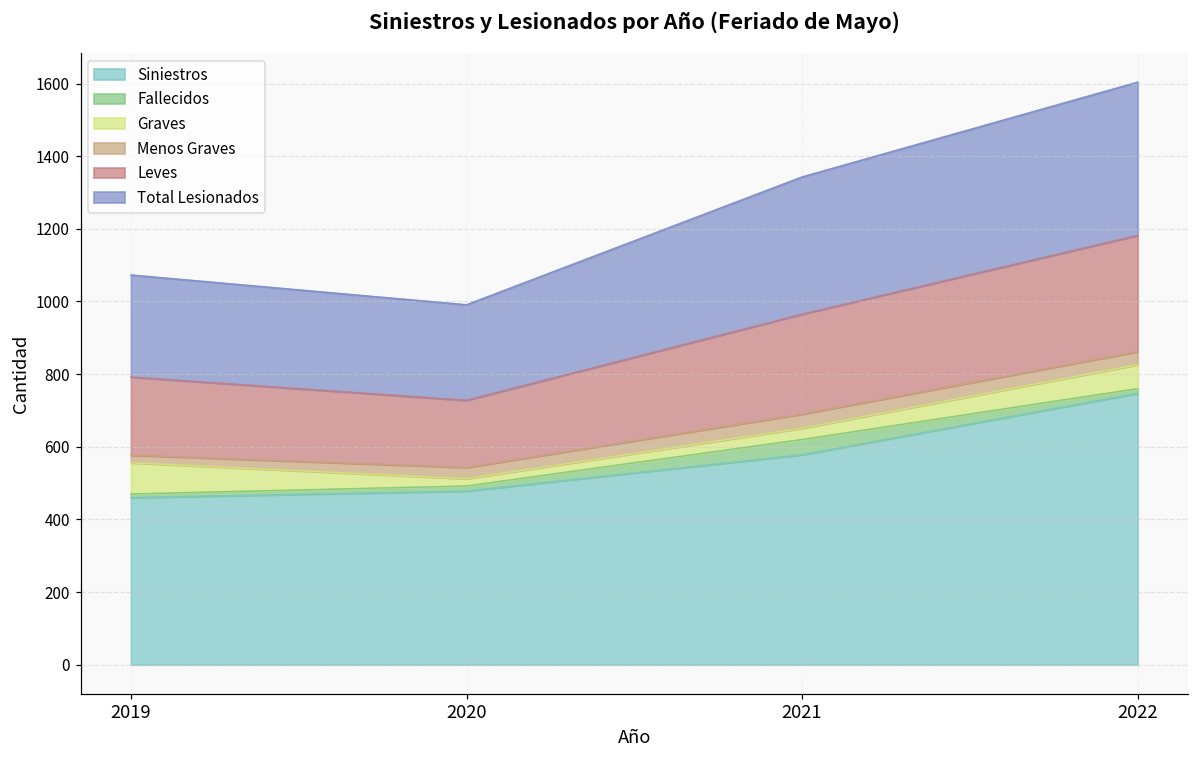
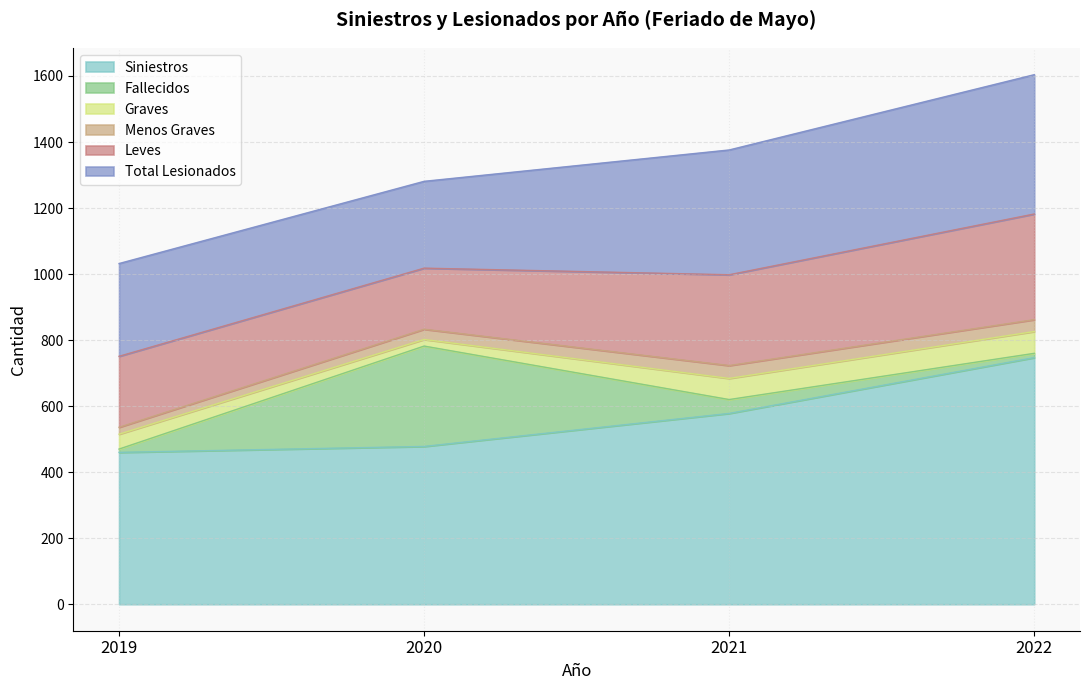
  {
    "Fallecidos": {
      "2019": 10,
-     "2020": 10,
+     "2020": 300,
      "2021": 40,
      "2022": 10
    },
    "Graves": {
-     "2019": 90,
+     "2019": 50,
      "2020": 20,
-     "2021": 30,
+     "2021": 60,
      "2022": 70
    }
  }
